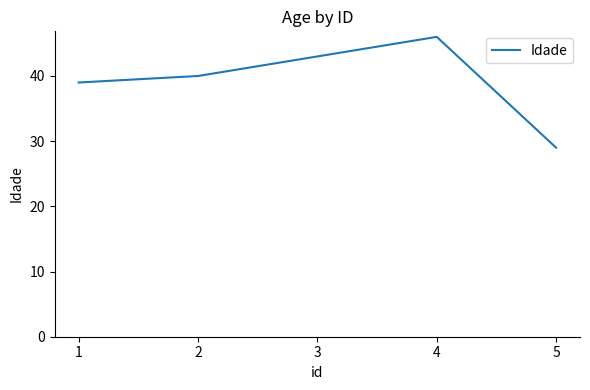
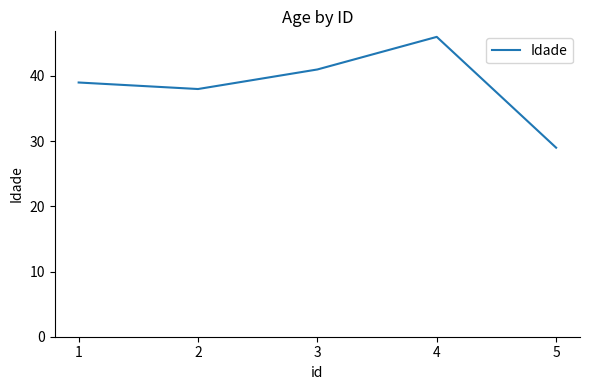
  {
    "1": 39,
-   "2": 40,
-   "3": 43,
+   "2": 38,
+   "3": 41,
    "4": 46,
    "5": 29
  }
